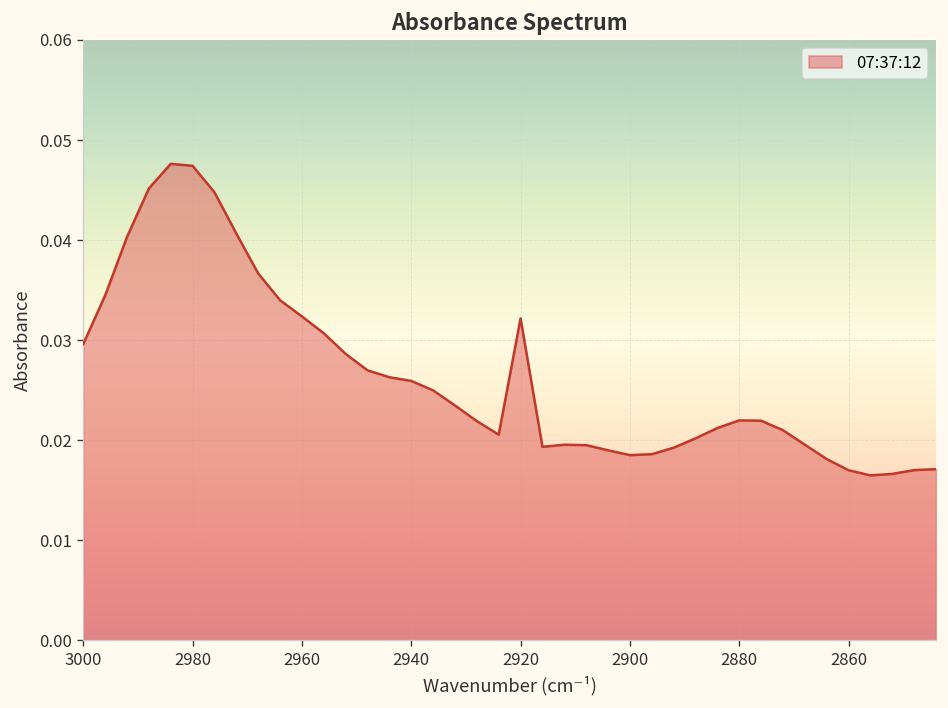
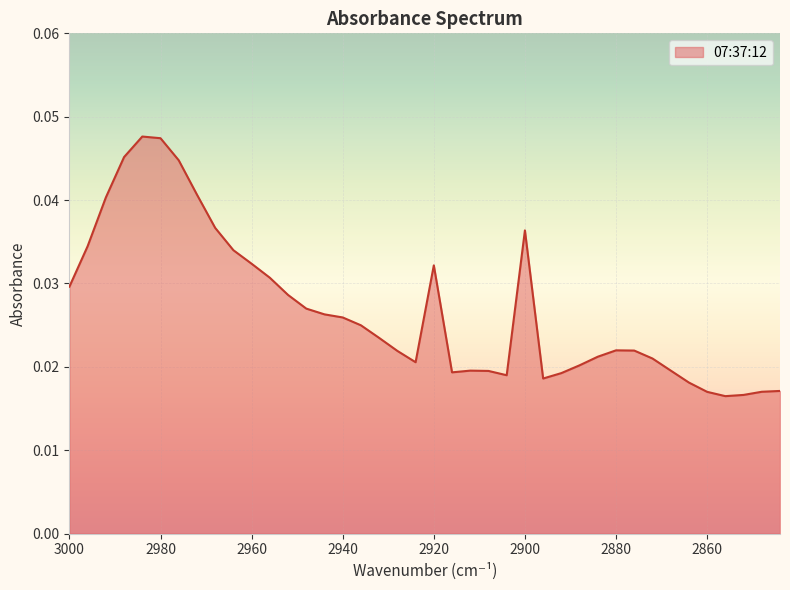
  {
    "3000": 0.030,
    "2980": 0.047,
    "2960": 0.032,
    "2940": 0.026,
    "2920": 0.032,
-   "2900": 0.019,
+   "2900": 0.036,
    "2880": 0.022,
    "2860": 0.017
  }
